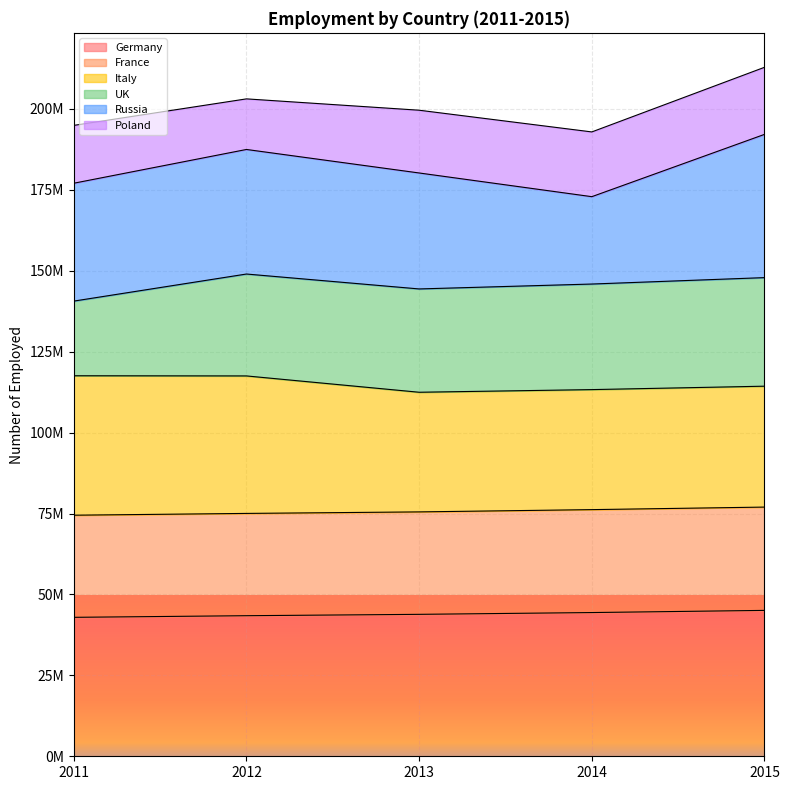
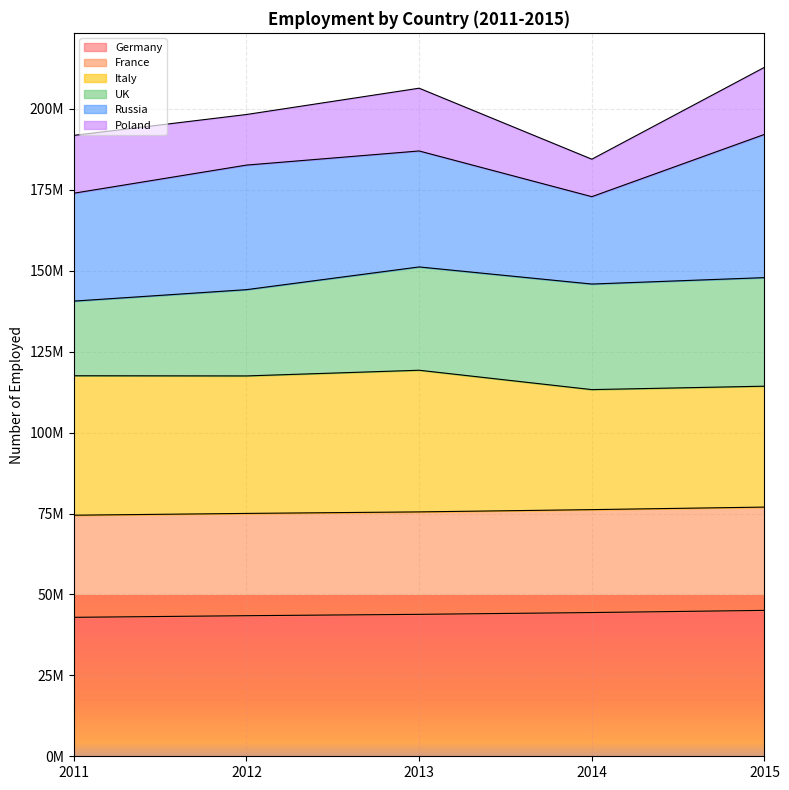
  {
    "Italy": {
      "2011": 43000000,
      "2012": 42000000,
-     "2013": 37000000,
+     "2013": 44000000,
      "2014": 37000000,
      "2015": 37000000
    },
    "UK": {
      "2011": 23000000,
-     "2012": 31000000,
+     "2012": 27000000,
      "2013": 32000000,
      "2014": 33000000,
      "2015": 34000000
    },
    "Russia": {
-     "2011": 36000000,
+     "2011": 33000000,
      "2012": 38000000,
      "2013": 36000000,
      "2014": 27000000,
      "2015": 44000000
    },
    "Poland": {
      "2011": 18000000,
      "2012": 16000000,
      "2013": 19000000,
-     "2014": 20000000,
+     "2014": 12000000,
      "2015": 21000000
    }
  }
